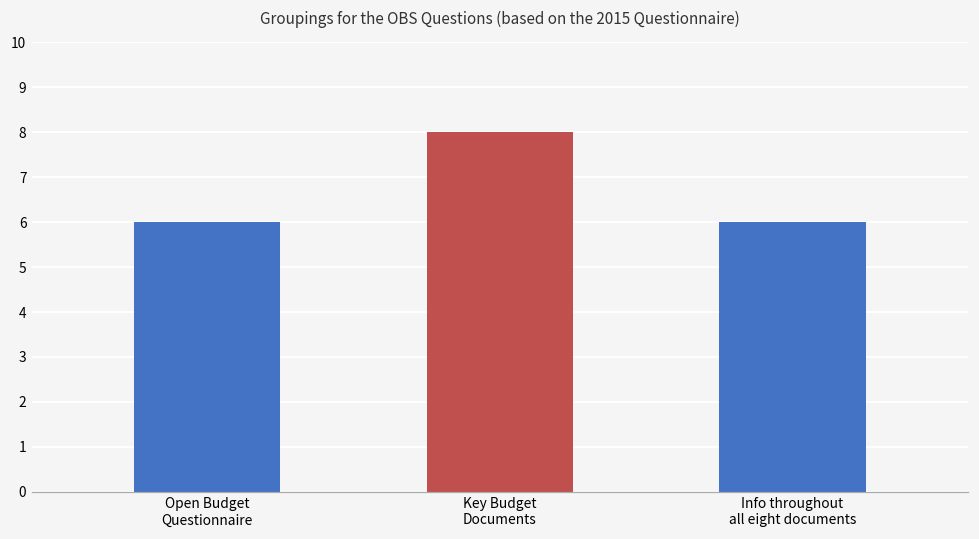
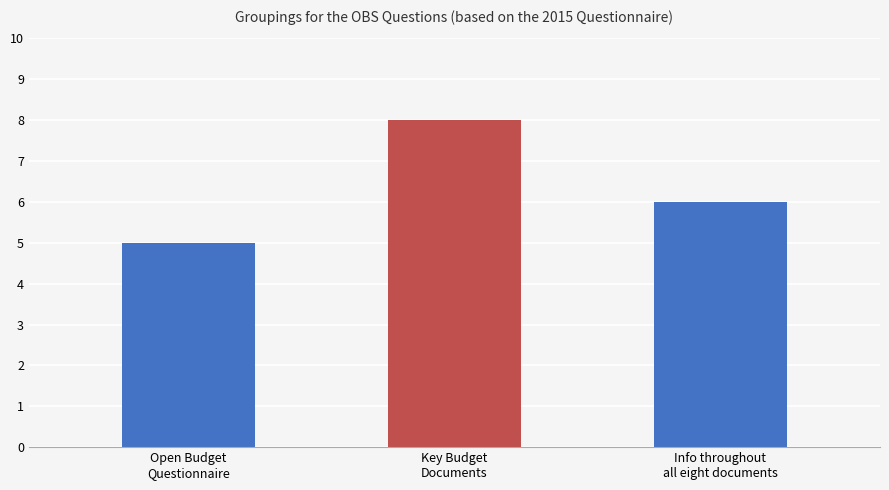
  {
-   "Open Budget Questionnaire": 6,
+   "Open Budget Questionnaire": 5,
    "Key Budget Documents": 8,
    "Info throughout all eight documents": 6
  }
